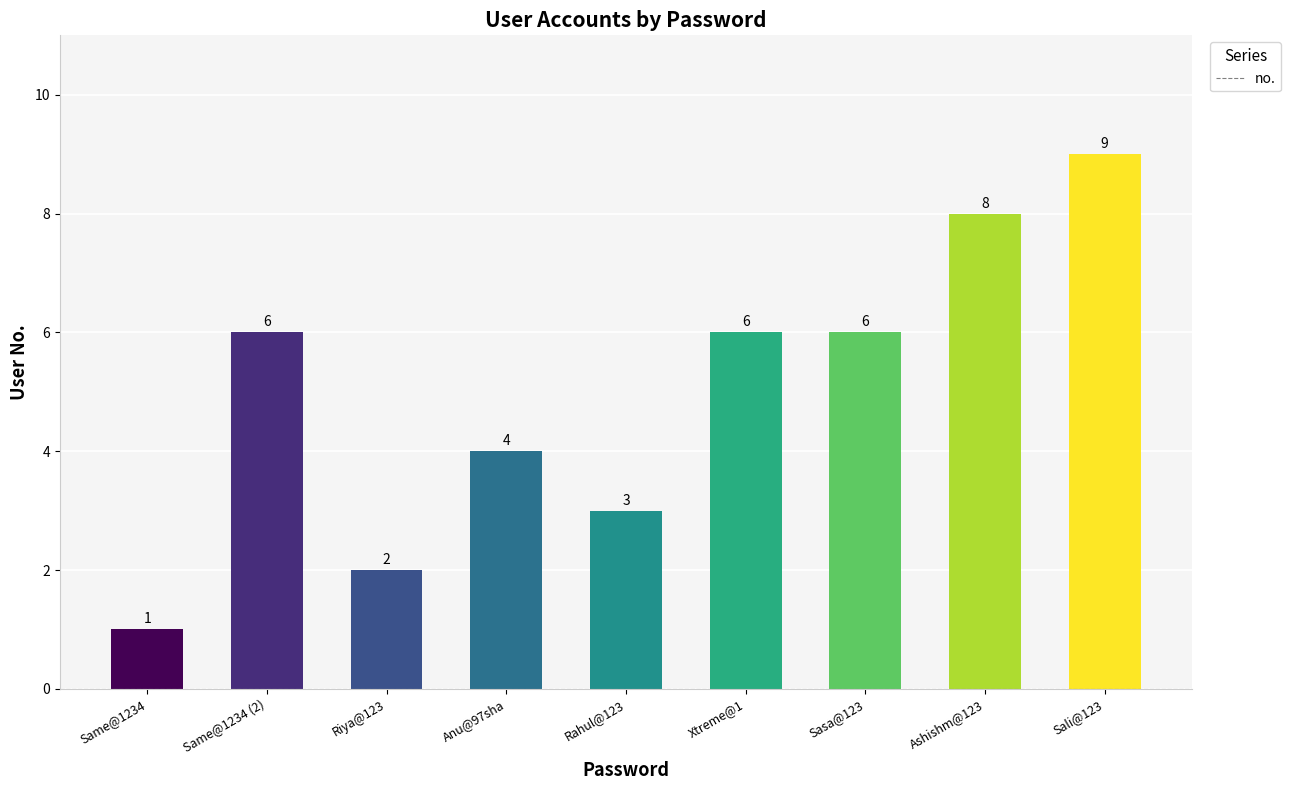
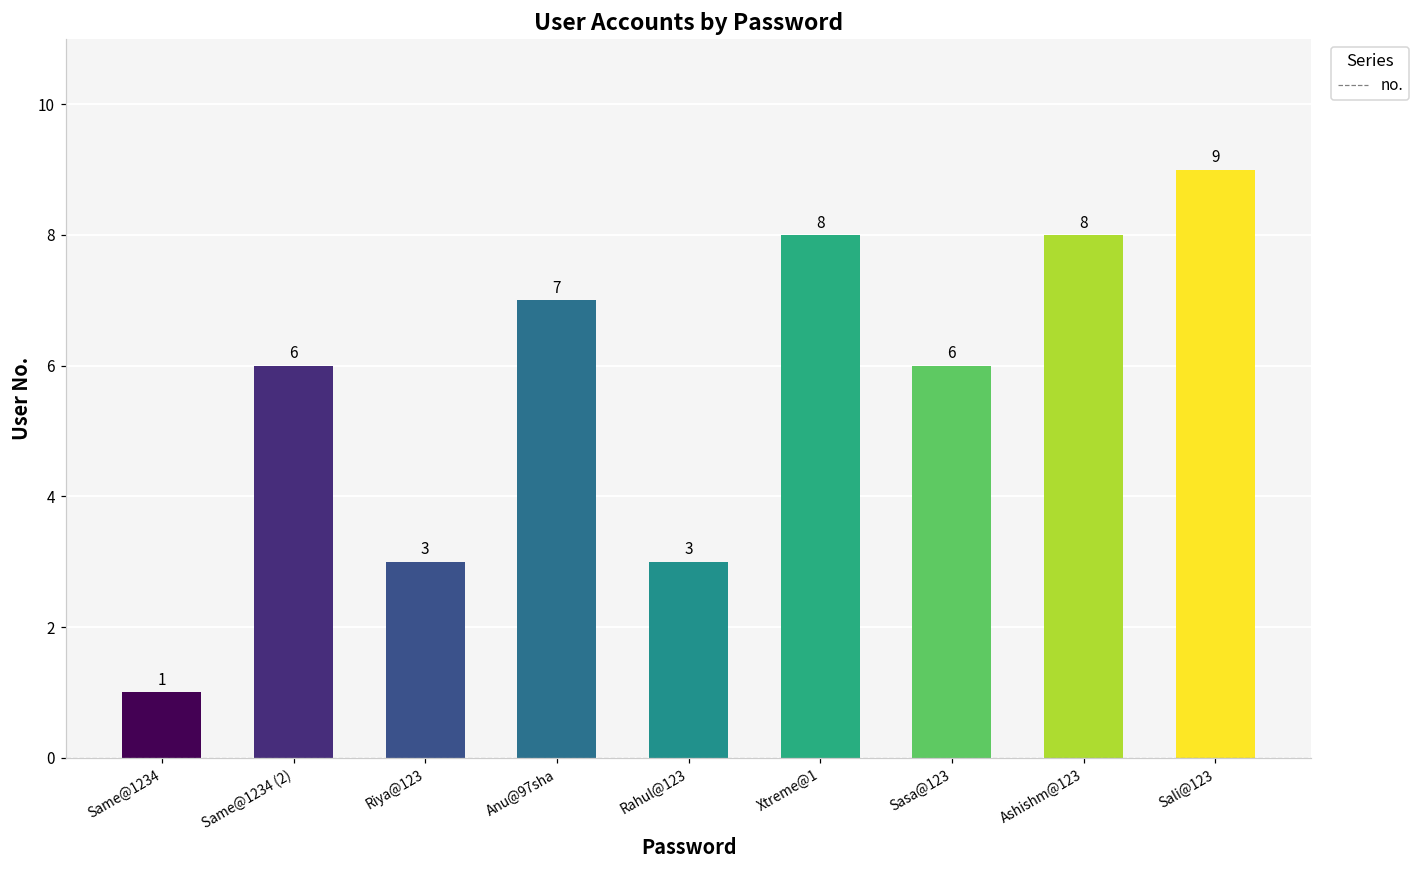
  {
    "Same@1234": 1,
    "Same@1234 (2)": 6,
-   "Riya@123": 2,
-   "Anu@97sha": 4,
+   "Riya@123": 3,
+   "Anu@97sha": 7,
    "Rahul@123": 3,
-   "Xtreme@1": 6,
+   "Xtreme@1": 8,
    "Sasa@123": 6,
    "Ashishm@123": 8,
    "Sali@123": 9
  }
